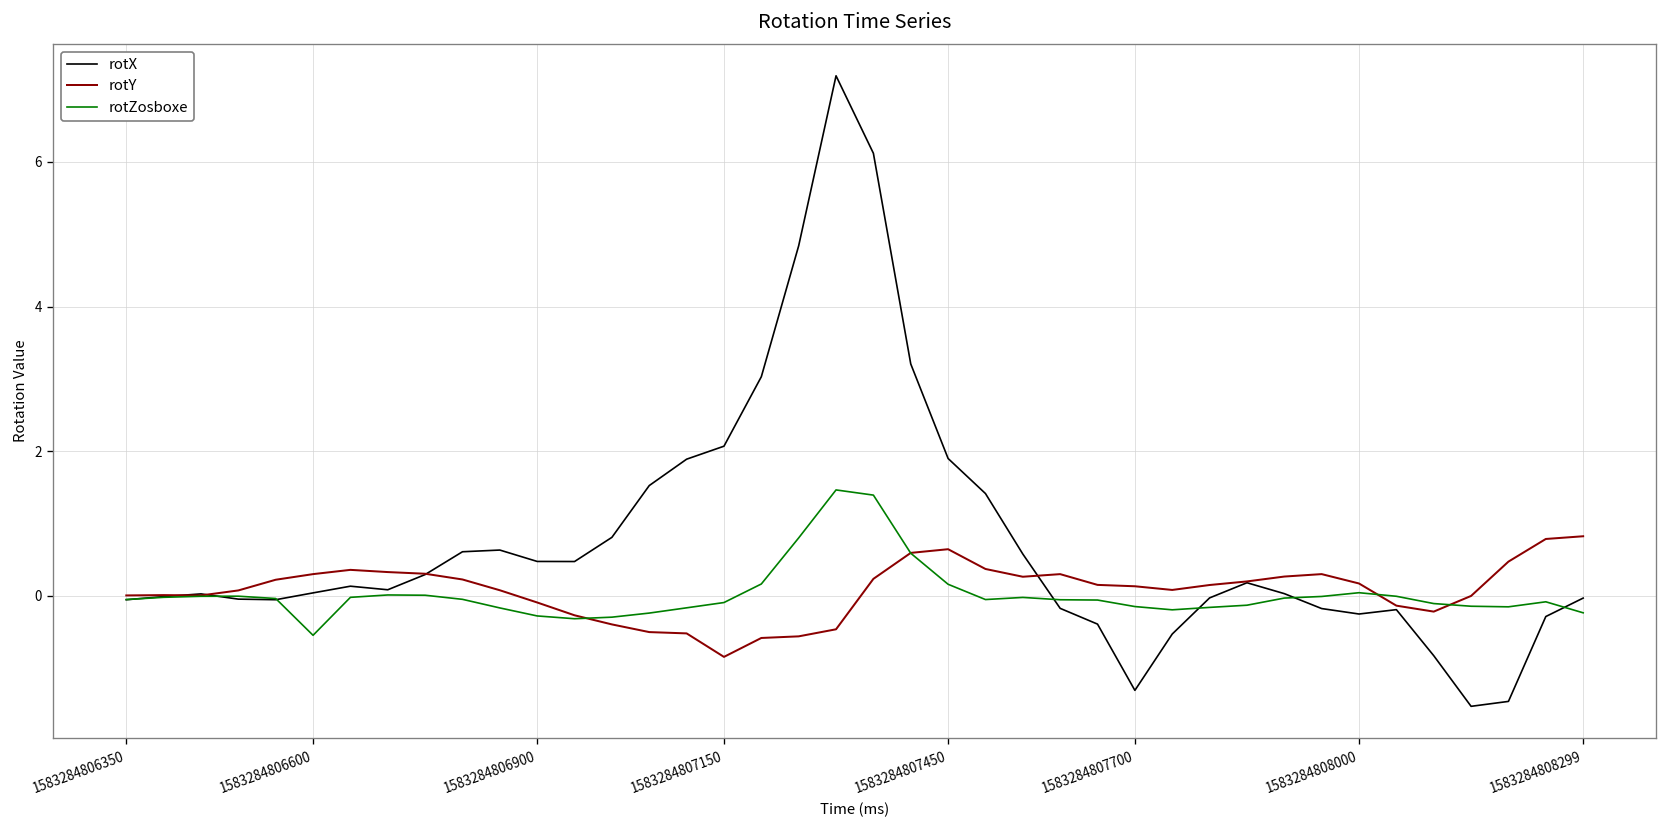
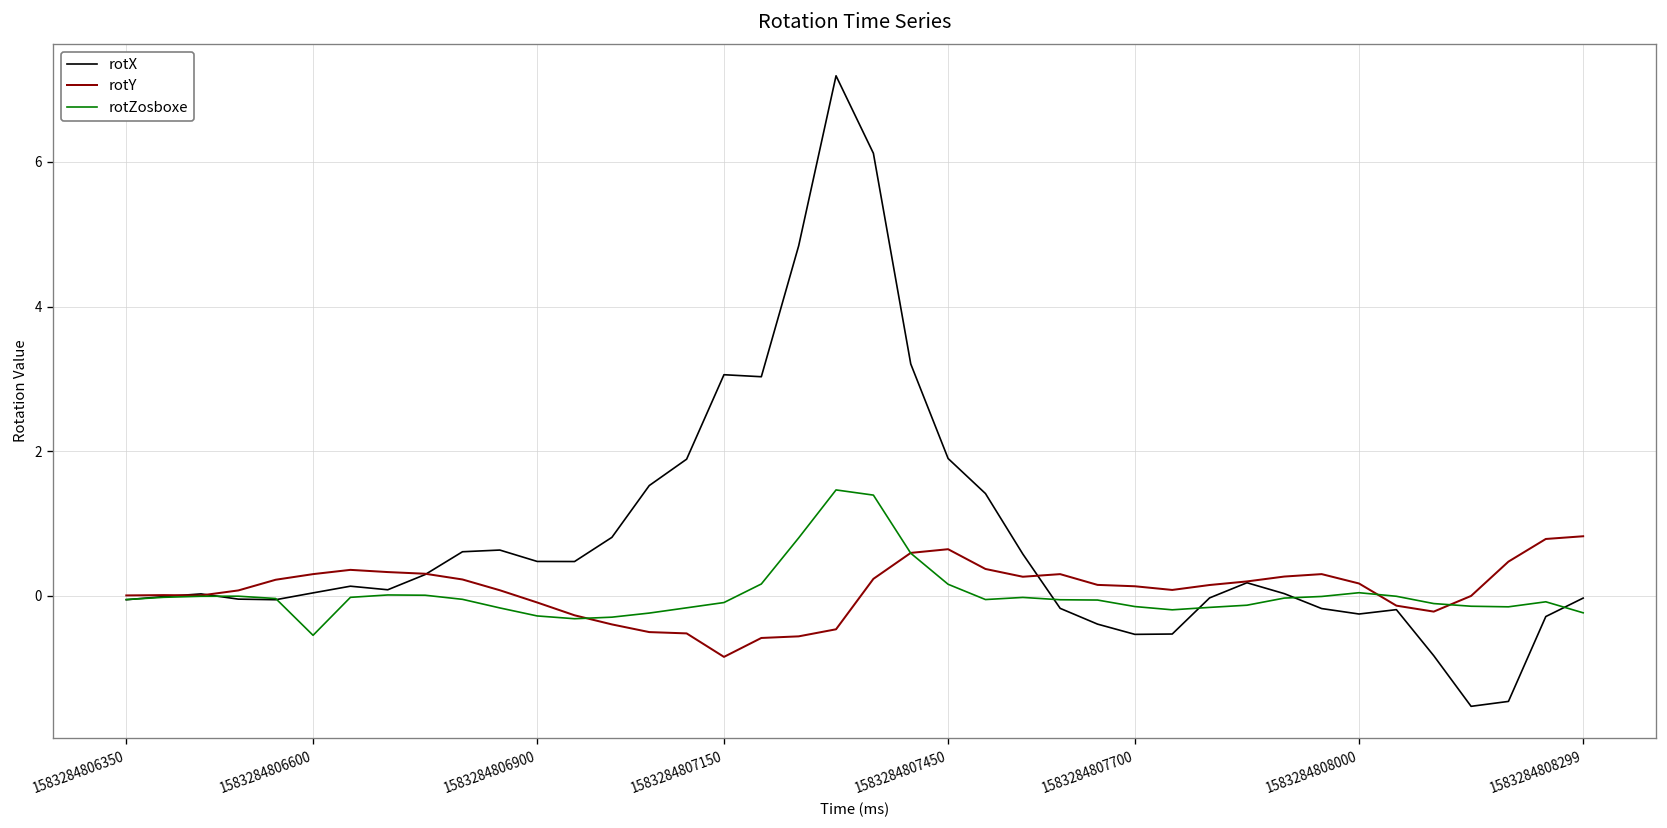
  {
    "rotX": {
      "1583284806600": 0.0,
      "1583284806900": 0.5,
-     "1583284807150": 2.1,
+     "1583284807150": 3.1,
      "1583284807450": 1.9,
-     "1583284807700": -1.3,
+     "1583284807700": -0.5,
      "1583284808000": -0.3,
      "1583284808299": 0.0
    },
    "rotY": {
      "1583284806350": 0.0,
      "1583284806600": 0.3,
      "1583284806900": -0.1,
      "1583284807150": -0.8,
      "1583284807450": 0.6,
      "1583284807700": 0.1,
      "1583284808000": 0.2,
      "1583284808299": 0.8
    },
    "rotZosboxe": {
      "1583284806600": -0.5,
      "1583284806900": -0.3,
      "1583284807150": -0.1,
      "1583284807450": 0.2,
      "1583284807700": -0.2,
      "1583284808000": 0.0,
      "1583284808299": -0.2
    }
  }
